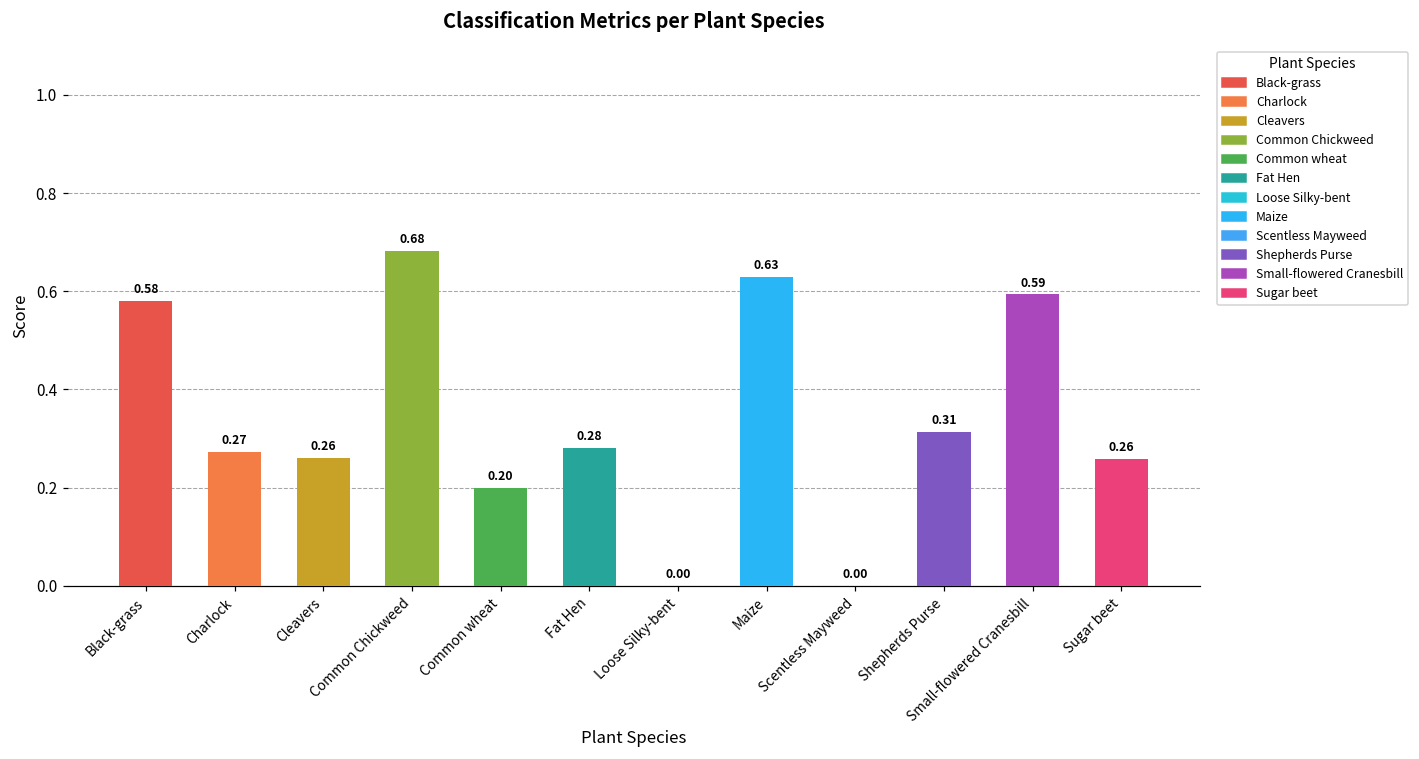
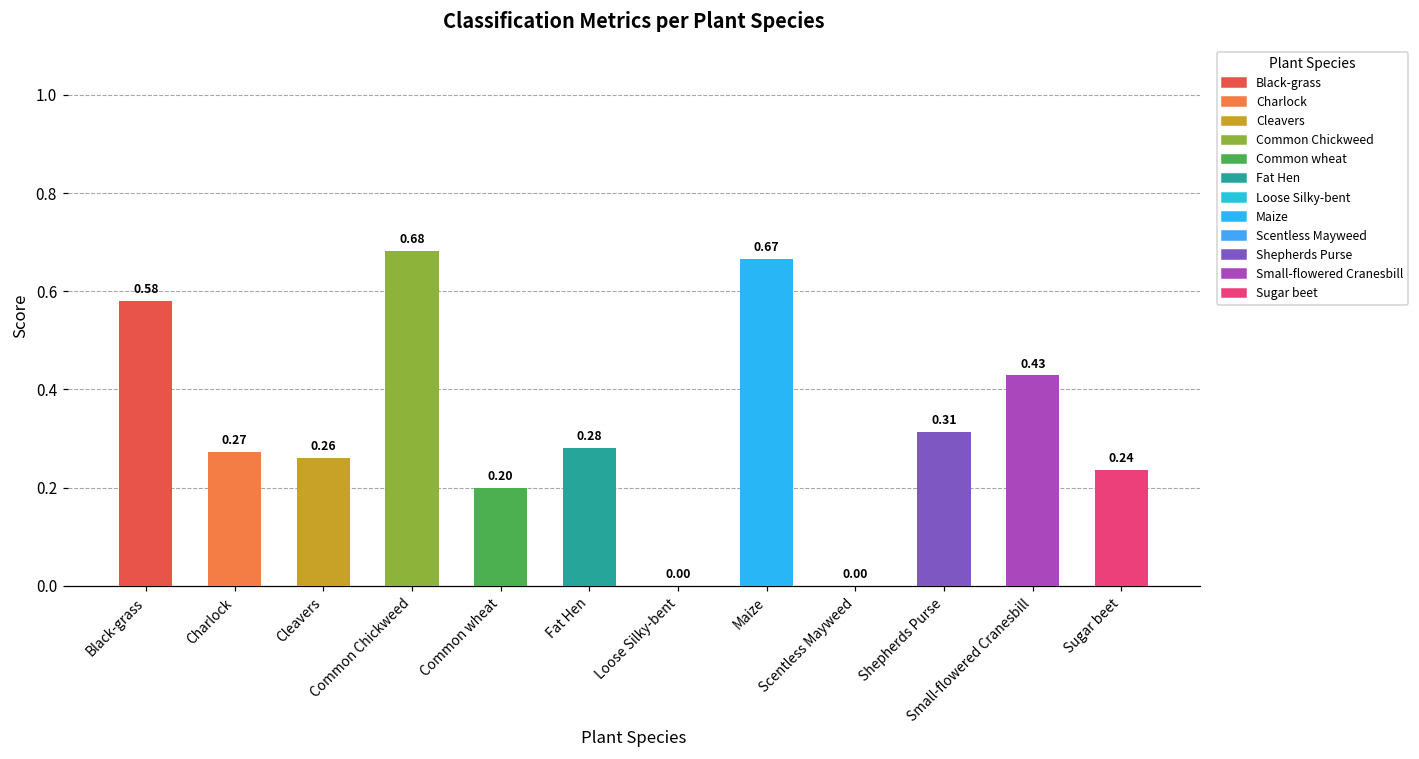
  {
    "Black-grass": 0.58,
    "Charlock": 0.27,
    "Cleavers": 0.26,
    "Common Chickweed": 0.68,
    "Common wheat": 0.20,
    "Fat Hen": 0.28,
    "Loose Silky-bent": 0.00,
-   "Maize": 0.63,
+   "Maize": 0.67,
    "Scentless Mayweed": 0.00,
    "Shepherds Purse": 0.31,
-   "Small-flowered Cranesbill": 0.59,
-   "Sugar beet": 0.26
+   "Small-flowered Cranesbill": 0.43,
+   "Sugar beet": 0.24
  }
